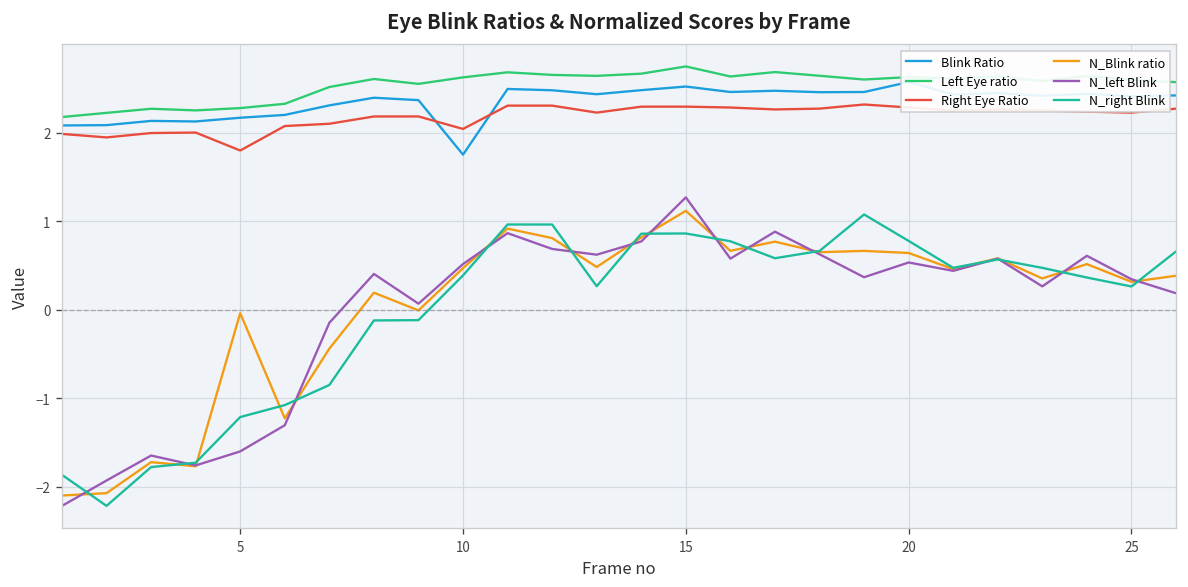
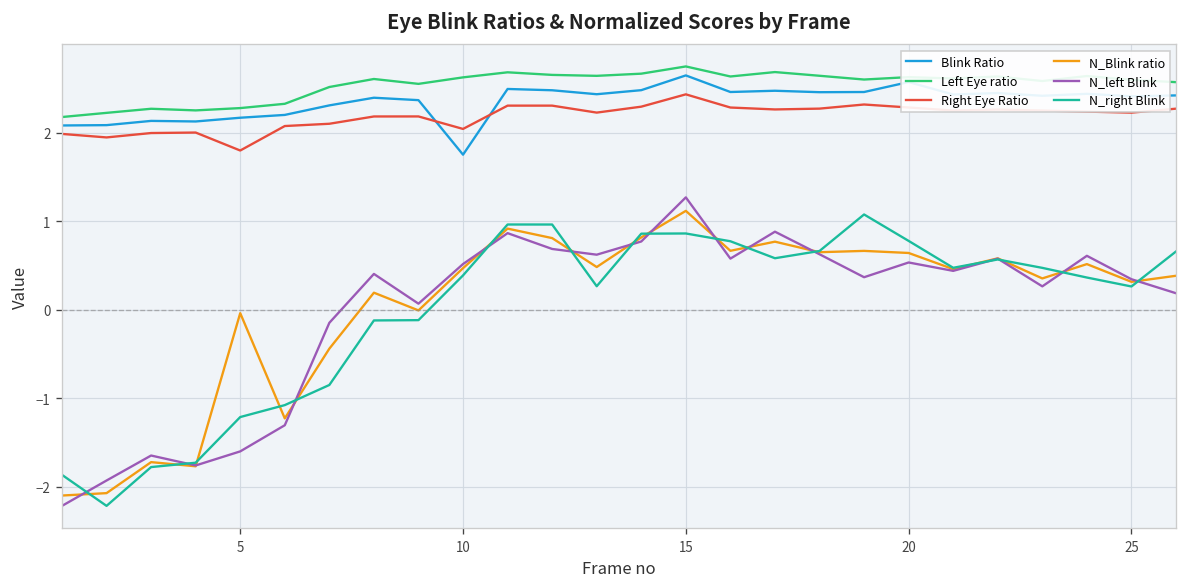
  {
    "Blink Ratio": {
      "5": 2.2,
      "10": 1.8,
-     "15": 2.5
+     "15": 2.6
    },
    "Right Eye Ratio": {
      "5": 1.8,
      "10": 2.0,
-     "15": 2.3,
+     "15": 2.4,
      "25": 2.2
    },
    "N_Blink ratio": {
      "5": 0.0,
      "10": 0.5,
      "15": 1.1,
      "20": 0.6
    },
    "N_left Blink": {
      "5": -1.6,
      "10": 0.5,
      "15": 1.3,
      "20": 0.5
    }
  }
